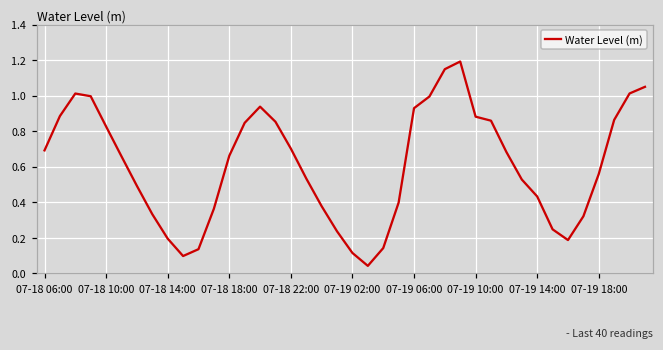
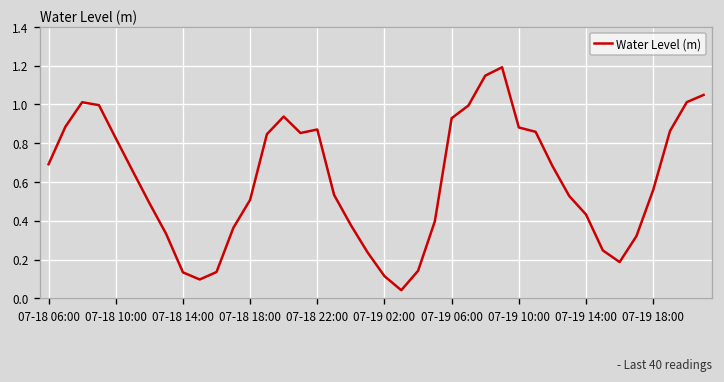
  {
    "07-18 06:00": 0.69,
    "07-18 10:00": 0.83,
-   "07-18 14:00": 0.19,
-   "07-18 18:00": 0.66,
-   "07-18 22:00": 0.70,
+   "07-18 14:00": 0.13,
+   "07-18 18:00": 0.51,
+   "07-18 22:00": 0.87,
    "07-19 02:00": 0.11,
    "07-19 06:00": 0.93,
    "07-19 10:00": 0.88,
    "07-19 14:00": 0.43,
    "07-19 18:00": 0.56
  }
